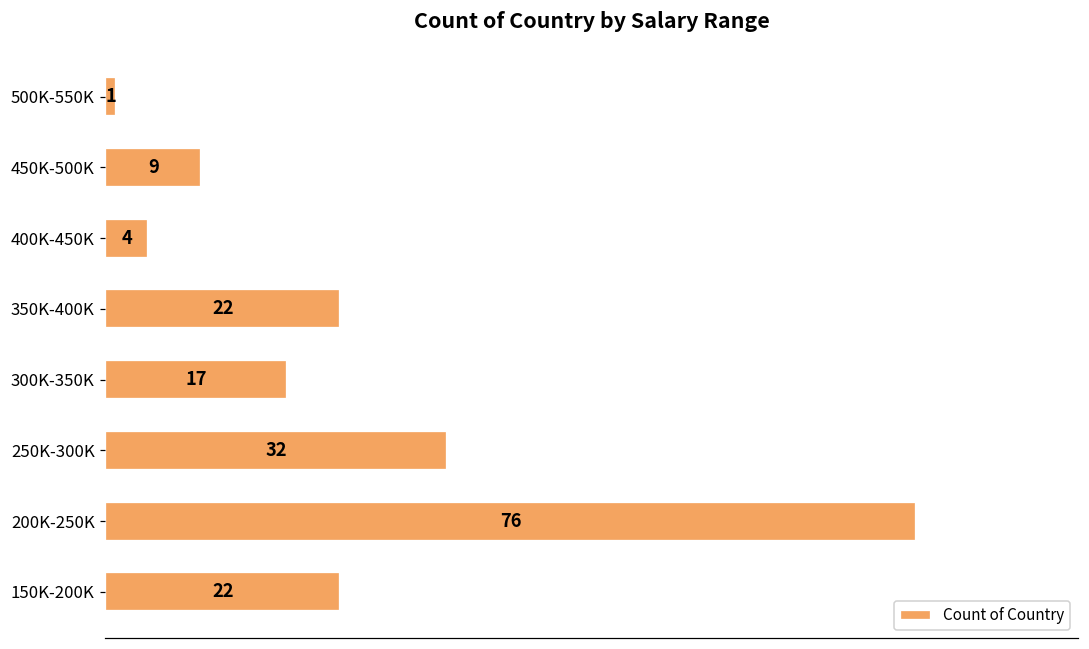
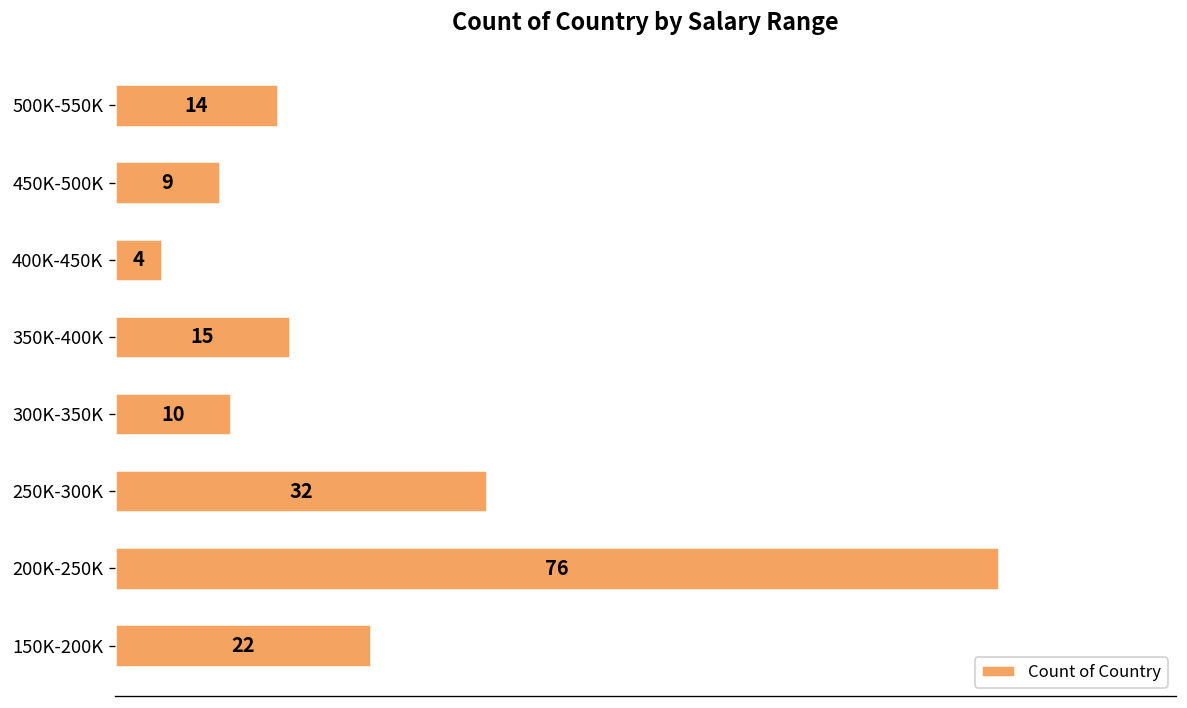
  {
-   "500K-550K": 1,
+   "500K-550K": 14,
    "450K-500K": 9,
    "400K-450K": 4,
-   "350K-400K": 22,
-   "300K-350K": 17,
+   "350K-400K": 15,
+   "300K-350K": 10,
    "250K-300K": 32,
    "200K-250K": 76,
    "150K-200K": 22
  }
